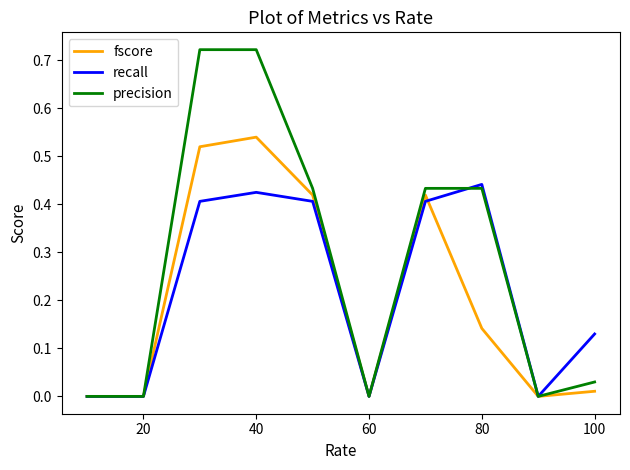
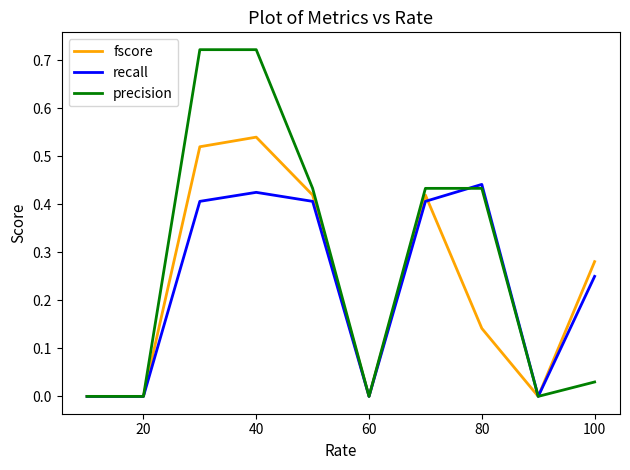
  {
    "fscore": {
      "40": 0.54,
      "80": 0.14,
-     "100": 0.01
+     "100": 0.28
    },
    "recall": {
      "40": 0.43,
      "80": 0.44,
-     "100": 0.13
+     "100": 0.25
    },
    "precision": {
      "40": 0.72,
      "80": 0.43,
      "100": 0.03
    }
  }
